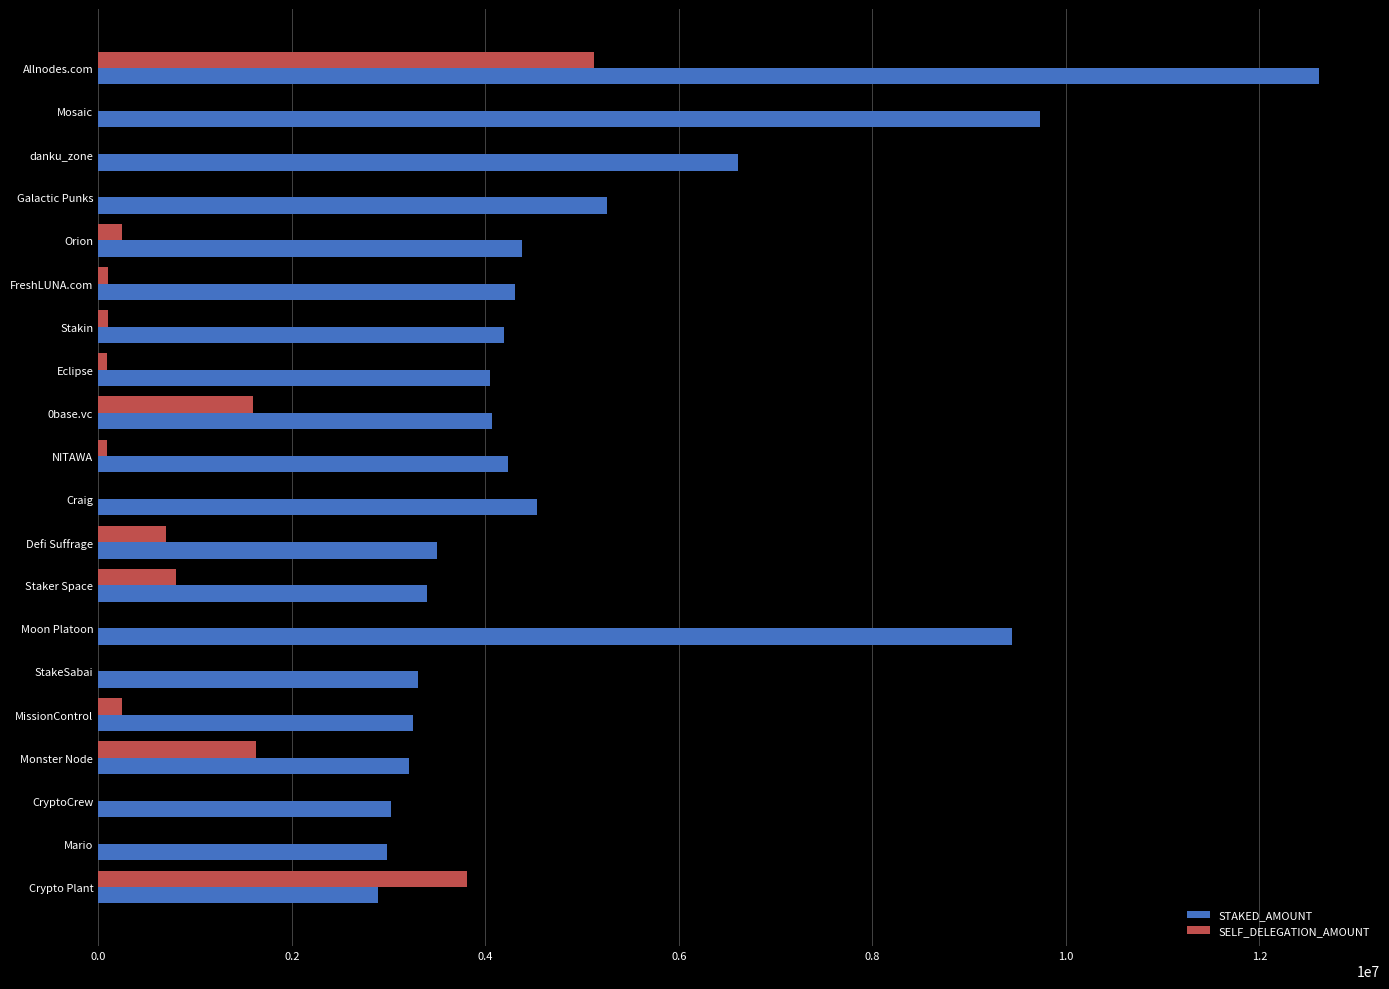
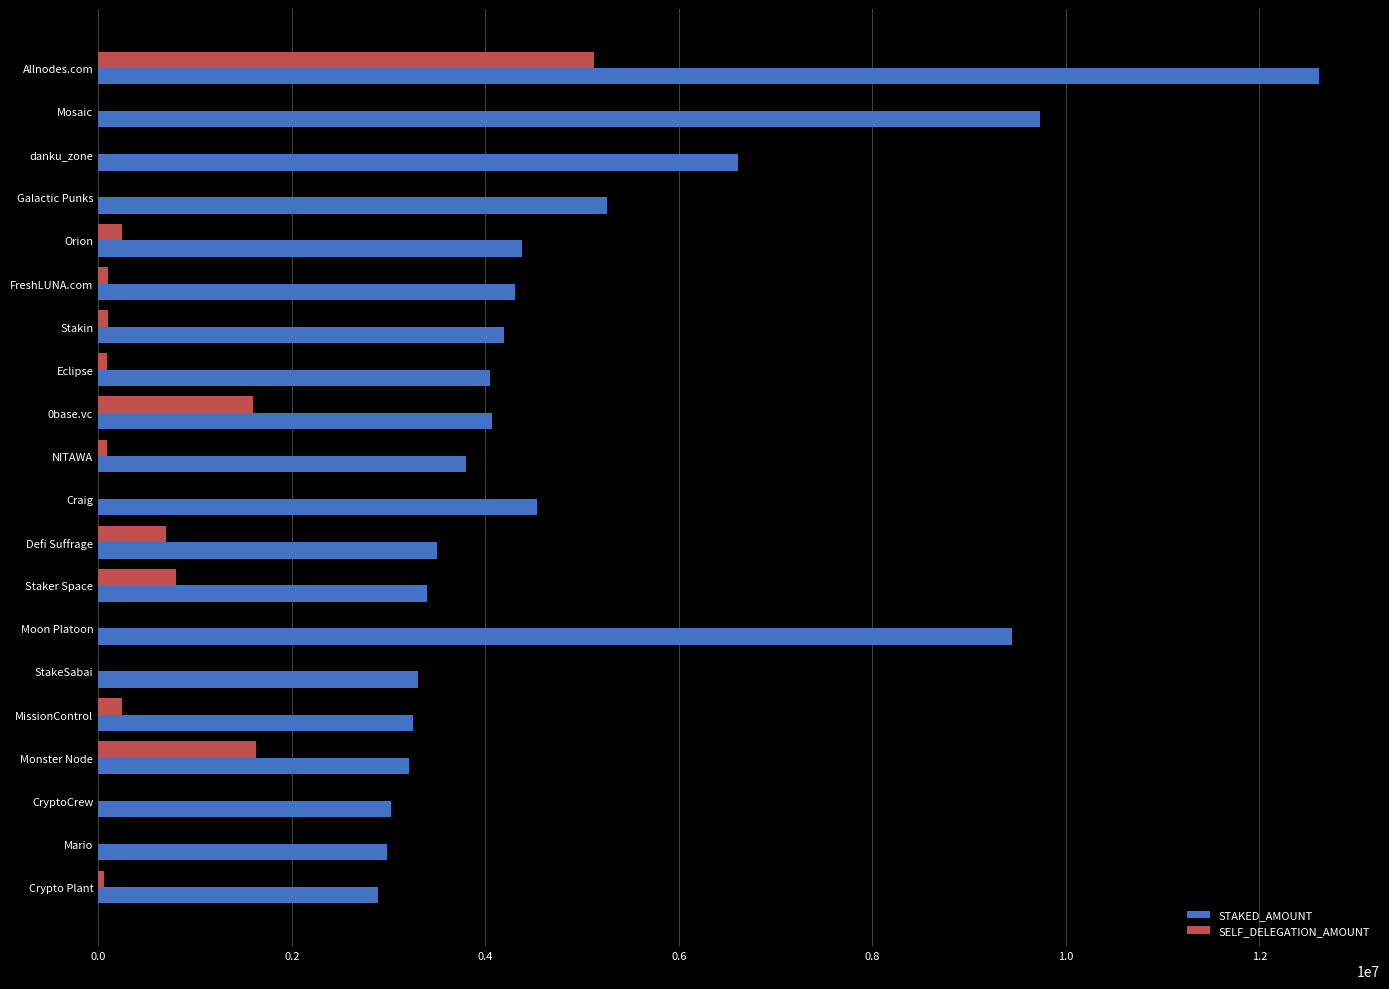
  {
    "STAKED_AMOUNT": {
      "Allnodes.com": 12600000,
      "Mosaic": 9700000,
      "danku_zone": 6600000,
      "Galactic Punks": 5300000,
      "Orion": 4400000,
      "FreshLUNA.com": 4300000,
      "Stakin": 4200000,
      "Eclipse": 4000000,
      "0base.vc": 4100000,
-     "NITAWA": 4200000,
+     "NITAWA": 3800000,
      "Craig": 4500000,
      "Defi Suffrage": 3500000,
      "Staker Space": 3400000,
      "Moon Platoon": 9400000,
      "StakeSabai": 3300000,
      "MissionControl": 3300000,
      "Monster Node": 3200000,
      "CryptoCrew": 3000000,
      "Mario": 3000000,
      "Crypto Plant": 2900000
    },
    "SELF_DELEGATION_AMOUNT": {
      "Allnodes.com": 5100000,
      "Orion": 300000,
      "FreshLUNA.com": 100000,
      "Stakin": 100000,
      "Eclipse": 100000,
      "0base.vc": 1600000,
      "NITAWA": 100000,
      "Defi Suffrage": 700000,
      "Staker Space": 800000,
      "MissionControl": 300000,
      "Monster Node": 1600000,
-     "Crypto Plant": 3800000
+     "Crypto Plant": 100000
    }
  }
